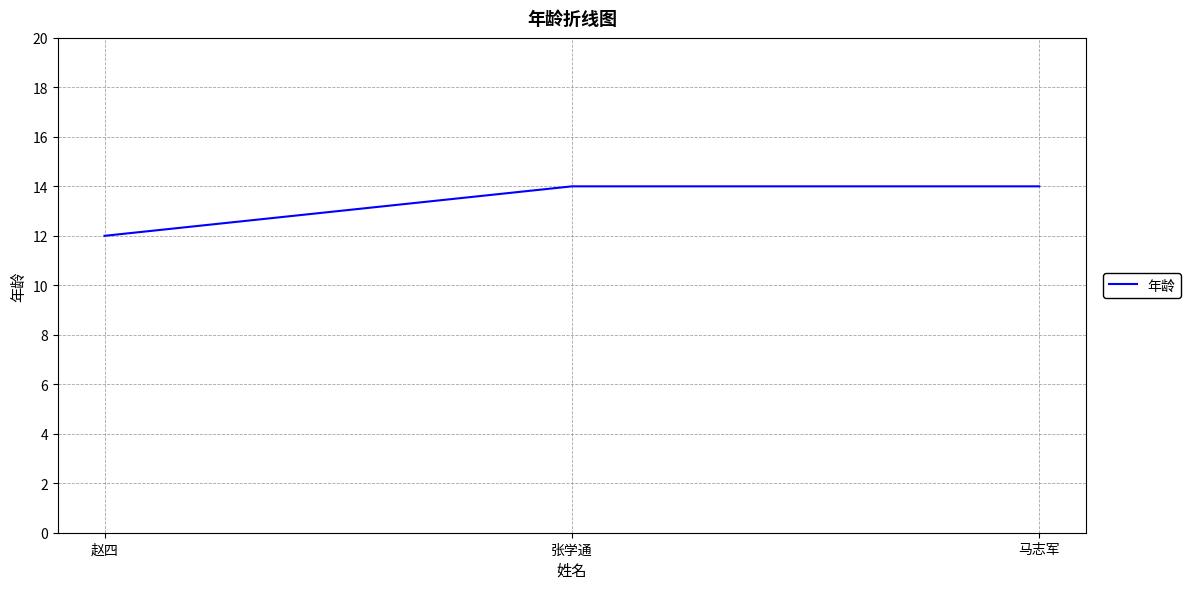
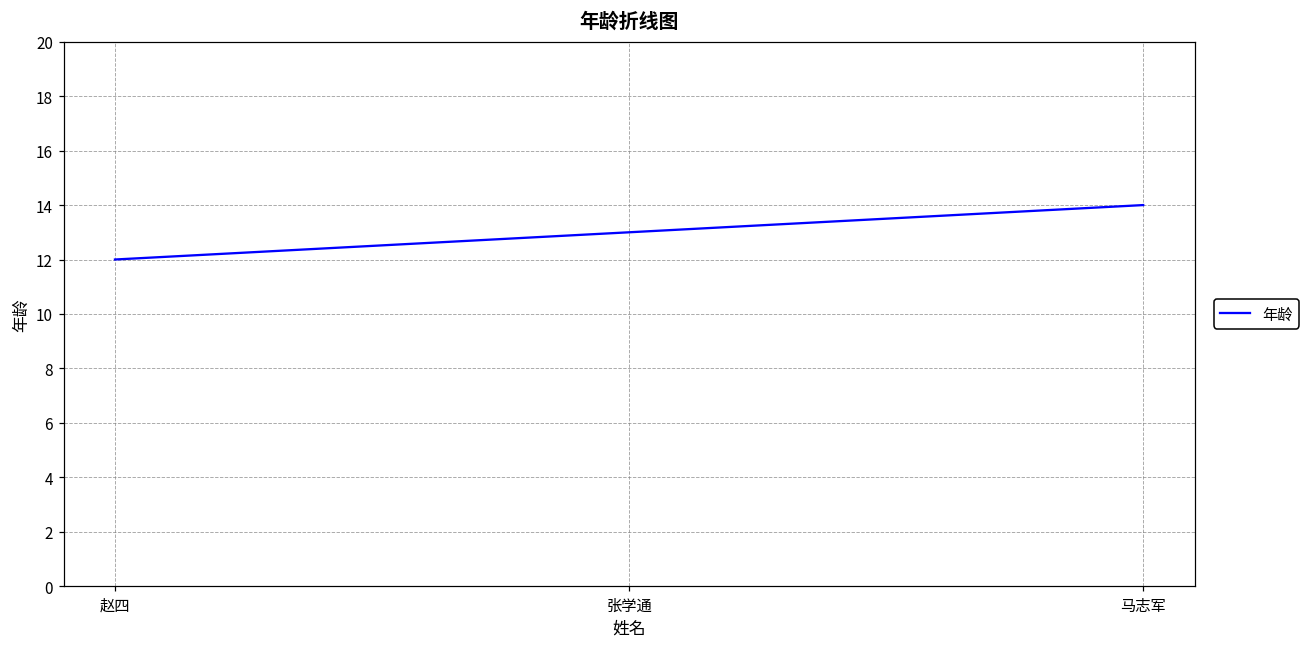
  {
    "赵四": 12,
-   "张学通": 14,
+   "张学通": 13,
    "马志军": 14
  }
